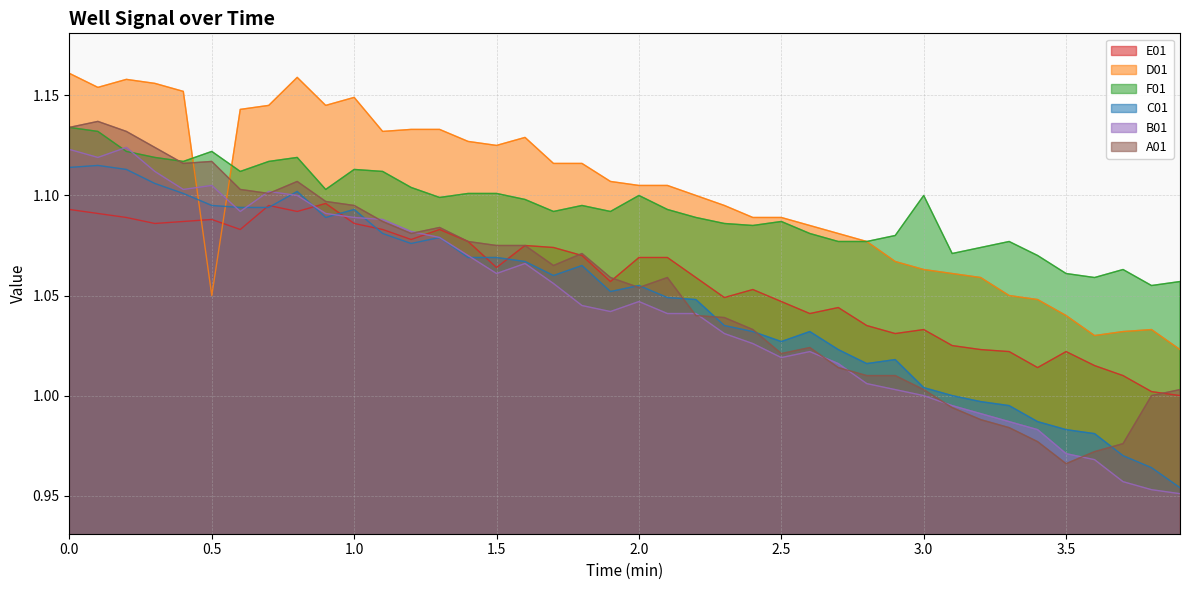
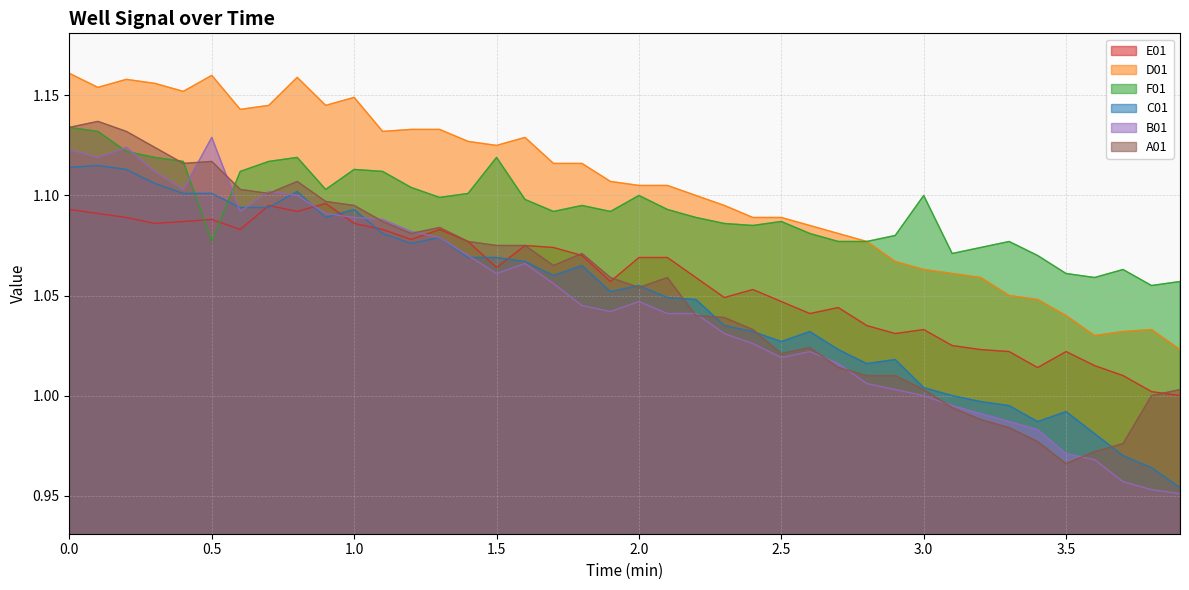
  {
    "E01": {
      "0.0": 1.093,
      "0.5": 1.088,
      "1.0": 1.086,
      "1.5": 1.064,
      "2.0": 1.069,
      "2.5": 1.047,
      "3.0": 1.033,
      "3.5": 1.022
    },
    "D01": {
      "0.0": 1.16,
-     "0.5": 1.05,
+     "0.5": 1.16,
      "1.0": 1.15,
      "1.5": 1.125,
      "2.0": 1.105,
      "2.5": 1.09,
      "3.0": 1.063,
      "3.5": 1.04
    },
    "F01": {
-     "0.5": 1.122,
+     "0.5": 1.077,
      "1.0": 1.113,
-     "1.5": 1.101,
+     "1.5": 1.119,
      "2.0": 1.100,
      "2.5": 1.087,
      "3.0": 1.100,
      "3.5": 1.061
    },
    "C01": {
      "0.0": 1.114,
-     "0.5": 1.095,
+     "0.5": 1.101,
      "1.0": 1.093,
      "1.5": 1.069,
      "2.5": 1.027,
-     "3.5": 0.983
+     "3.5": 0.992
    },
    "B01": {
      "0.0": 1.123,
-     "0.5": 1.105,
+     "0.5": 1.129,
      "1.0": 1.089,
      "1.5": 1.061,
      "2.0": 1.047,
      "2.5": 1.019,
      "3.0": 1.000,
      "3.5": 0.971
    },
    "A01": {
      "0.5": 1.117,
      "1.0": 1.095,
      "1.5": 1.075,
      "2.5": 1.021,
      "3.5": 0.966
    }
  }
